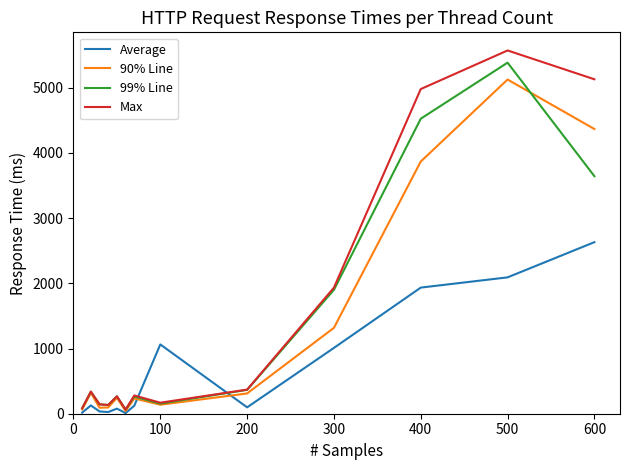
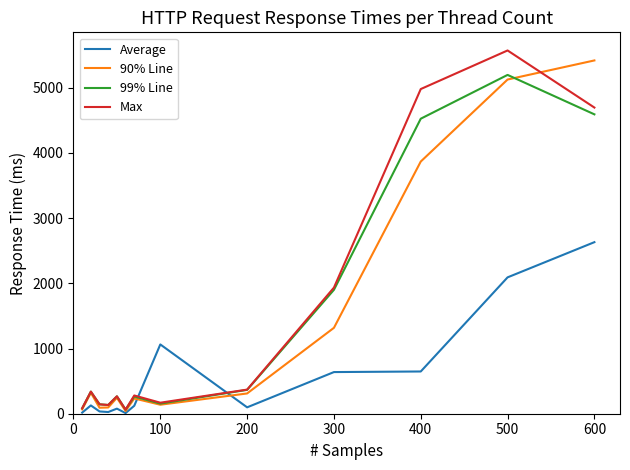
  {
    "Average": {
      "100": 1100,
      "200": 100,
-     "300": 1000,
-     "400": 1900,
+     "300": 600,
+     "400": 600,
      "500": 2100,
      "600": 2600
    },
    "90% Line": {
      "200": 300,
      "300": 1300,
      "400": 3900,
      "500": 5100,
-     "600": 4400
+     "600": 5400
    },
    "99% Line": {
      "400": 4500,
-     "500": 5400,
-     "600": 3600
+     "500": 5200,
+     "600": 4600
    },
    "Max": {
      "400": 5000,
      "500": 5600,
-     "600": 5100
+     "600": 4700
    }
  }
